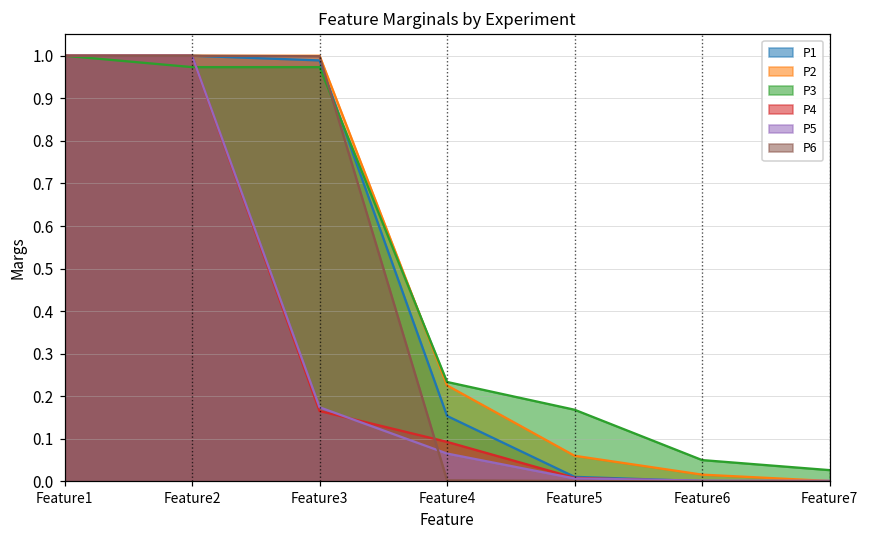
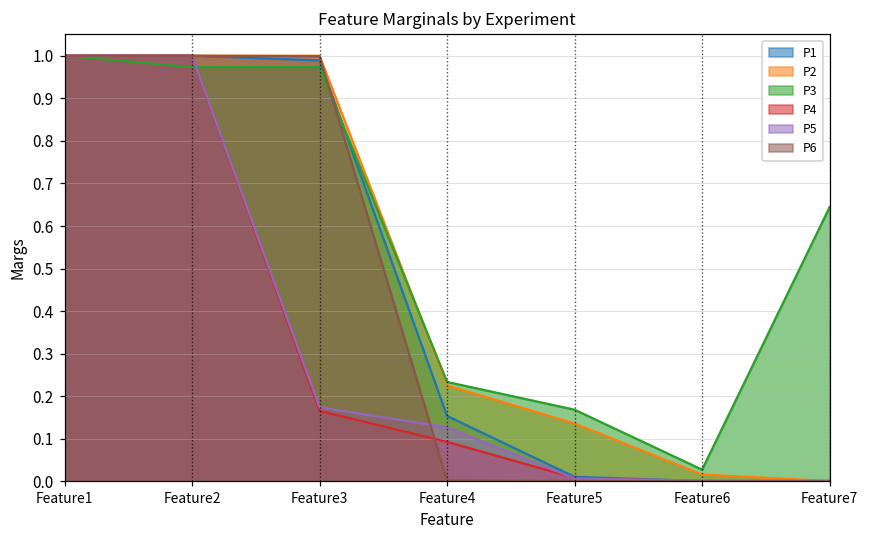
  {
    "P1": {
      "Feature3": 0.99,
      "Feature4": 0.15
    },
    "P2": {
      "Feature4": 0.23,
-     "Feature5": 0.06,
+     "Feature5": 0.14,
      "Feature6": 0.02
    },
    "P3": {
      "Feature2": 0.97,
      "Feature3": 0.97,
      "Feature4": 0.23,
      "Feature5": 0.17,
-     "Feature6": 0.05,
-     "Feature7": 0.03
+     "Feature6": 0.03,
+     "Feature7": 0.64
    },
    "P4": {
      "Feature3": 0.17,
      "Feature4": 0.09
    },
    "P5": {
      "Feature3": 0.17,
-     "Feature4": 0.07
+     "Feature4": 0.13
    },
    "P6": {
      "Feature4": 0.00
    }
  }
